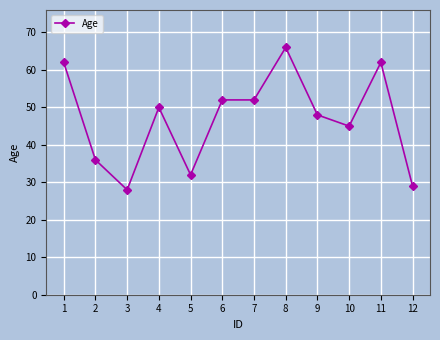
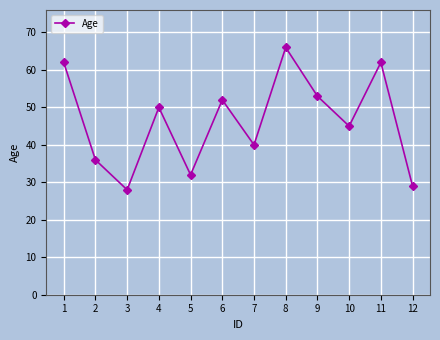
  {
    "1": 62,
    "2": 36,
    "3": 28,
    "4": 50,
    "5": 32,
    "6": 52,
-   "7": 52,
+   "7": 40,
    "8": 66,
-   "9": 48,
+   "9": 53,
    "10": 45,
    "11": 62,
    "12": 29
  }
